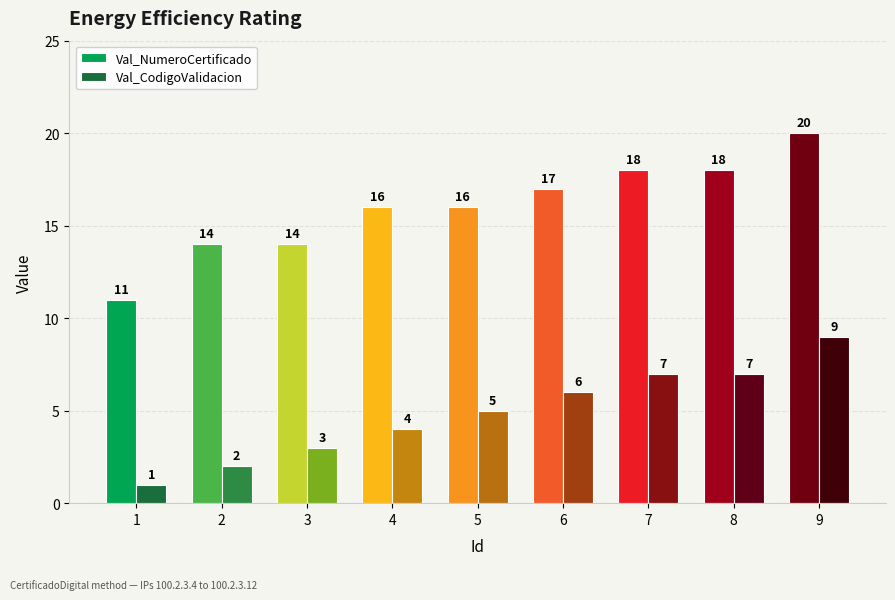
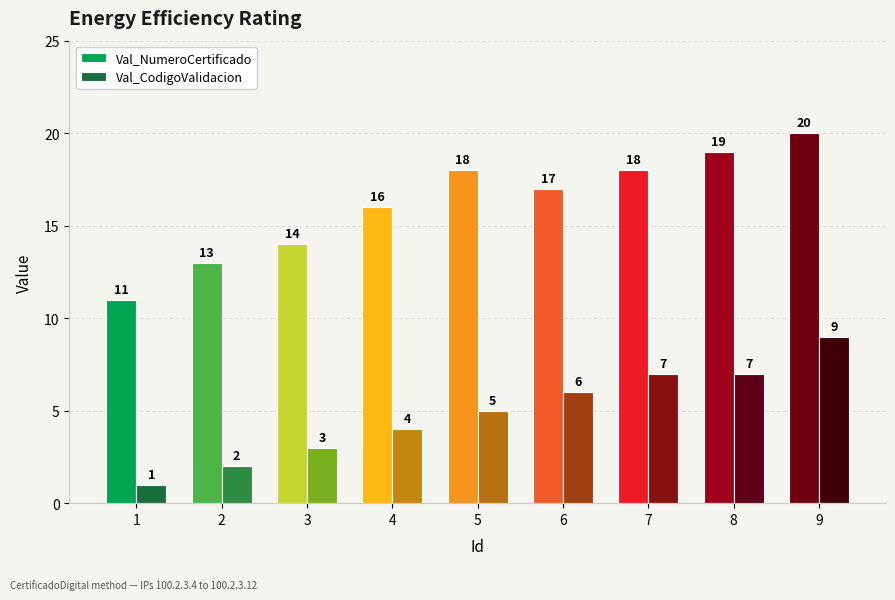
  {
    "Val_NumeroCertificado": {
      "1": 11,
-     "2": 14,
+     "2": 13,
      "3": 14,
      "4": 16,
-     "5": 16,
+     "5": 18,
      "6": 17,
      "7": 18,
-     "8": 18,
+     "8": 19,
      "9": 20
    },
    "Val_CodigoValidacion": {
      "1": 1,
      "2": 2,
      "3": 3,
      "4": 4,
      "5": 5,
      "6": 6,
      "7": 7,
      "8": 7,
      "9": 9
    }
  }
